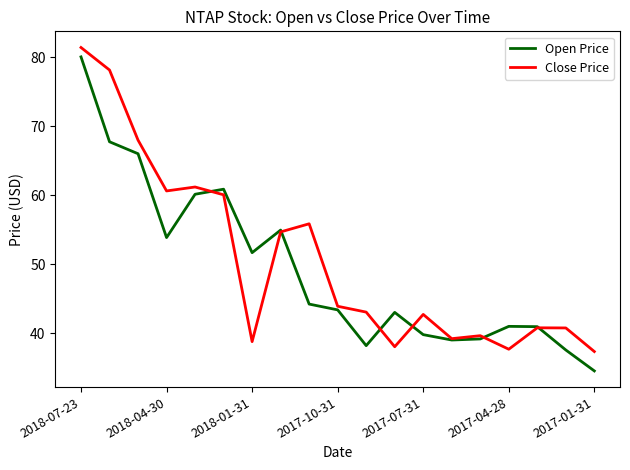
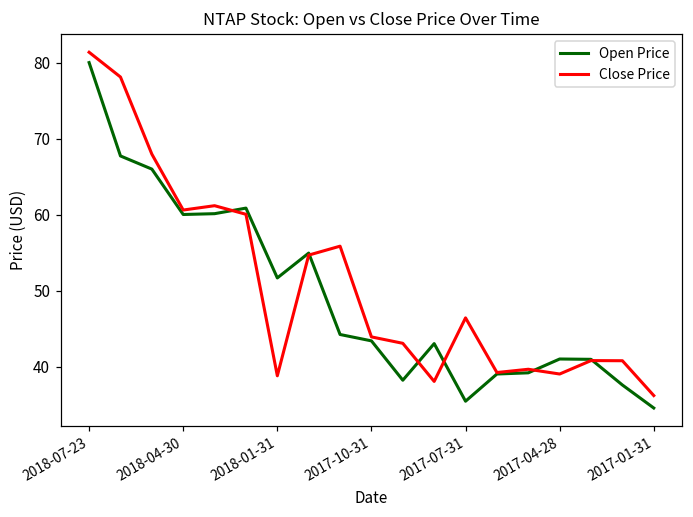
  {
    "Open Price": {
      "2018-07-23": 80,
-     "2018-04-30": 54,
+     "2018-04-30": 60,
      "2018-01-31": 52,
      "2017-10-31": 43,
-     "2017-07-31": 40,
+     "2017-07-31": 35,
      "2017-04-28": 41,
      "2017-01-31": 35
    },
    "Close Price": {
      "2018-07-23": 81,
      "2018-04-30": 61,
      "2018-01-31": 39,
      "2017-10-31": 44,
-     "2017-07-31": 43,
-     "2017-04-28": 38,
-     "2017-01-31": 37
+     "2017-07-31": 46,
+     "2017-04-28": 39,
+     "2017-01-31": 36
    }
  }
